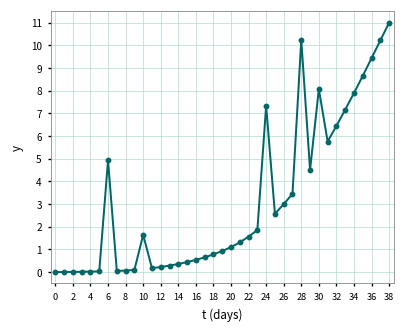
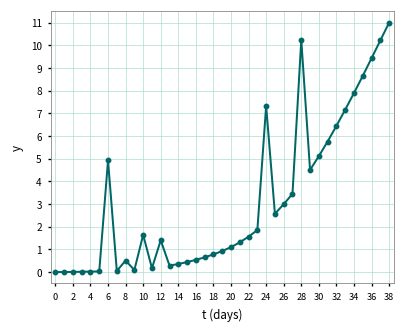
  {
    "0": 0.0,
    "2": 0.0,
    "4": 0.0,
    "6": 4.9,
-   "8": 0.1,
+   "8": 0.5,
    "10": 1.6,
-   "12": 0.2,
+   "12": 1.4,
    "14": 0.4,
    "16": 0.5,
    "18": 0.8,
    "20": 1.1,
    "22": 1.6,
    "24": 7.3,
    "26": 3.0,
    "28": 10.2,
-   "30": 8.1,
+   "30": 5.1,
    "32": 6.4,
    "34": 7.9,
    "36": 9.4,
    "38": 11.0
  }
